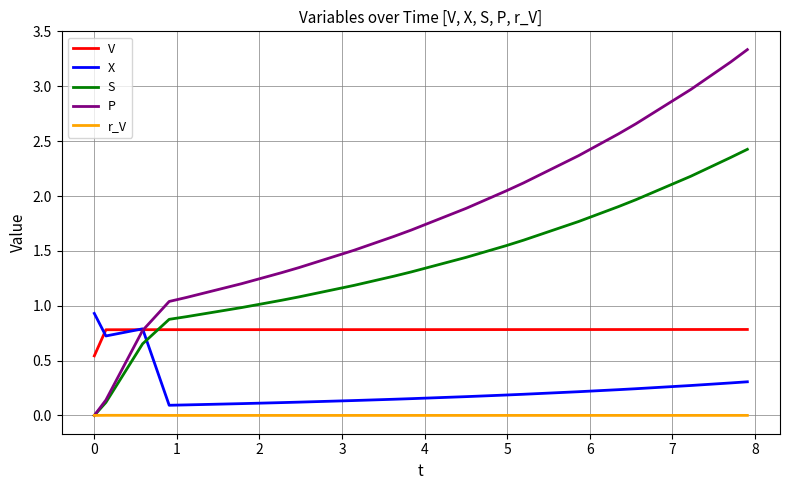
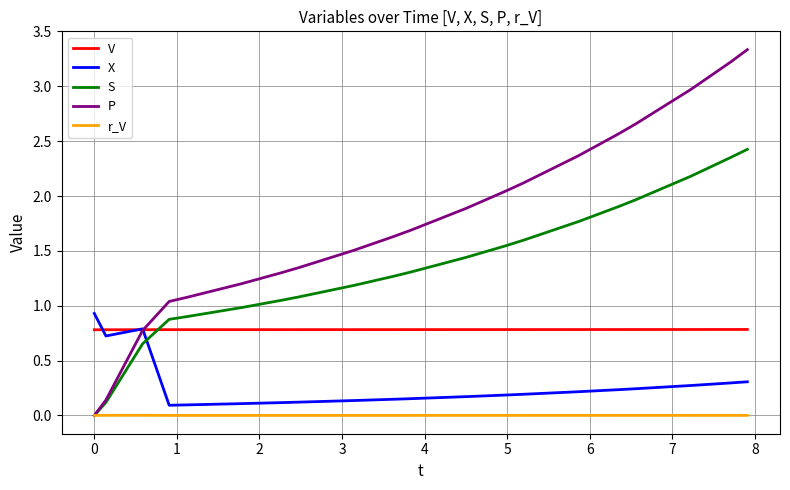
  {
    "V": {
-     "0": 0.54
+     "0": 0.78
    },
    "X": {
      "0": 0.93
    }
  }
